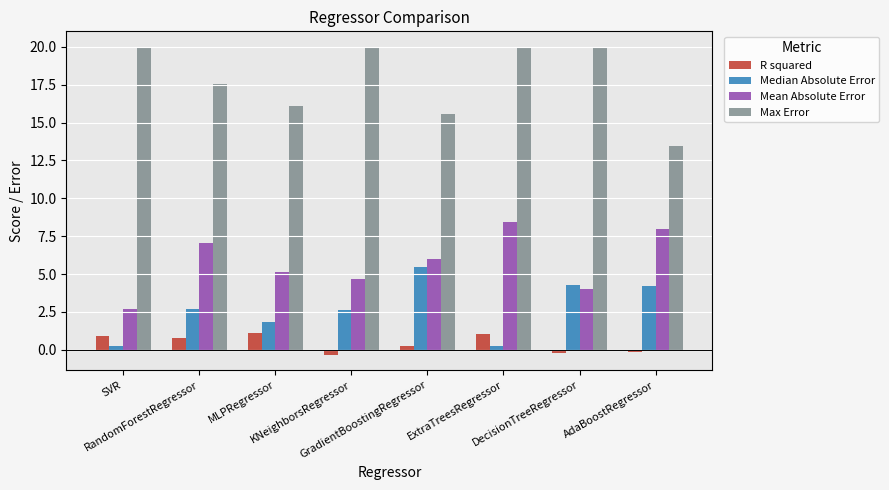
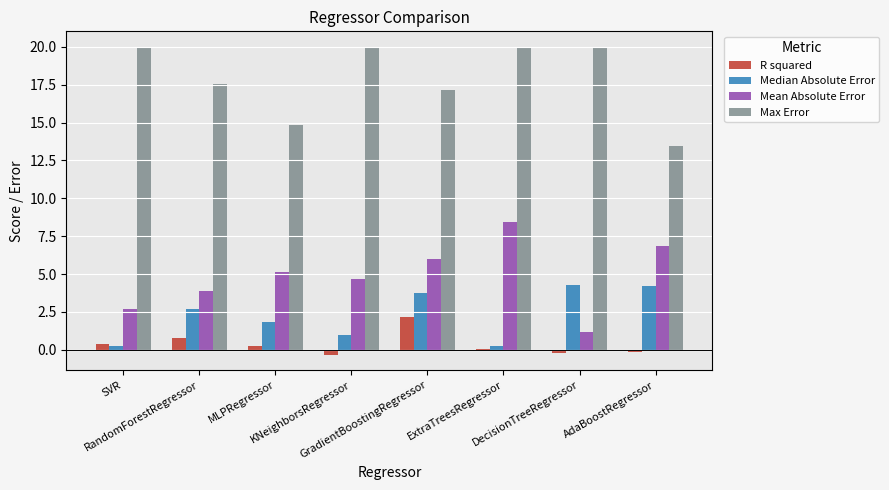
  {
    "R squared": {
-     "SVR": 0.9,
+     "SVR": 0.4,
      "RandomForestRegressor": 0.8,
-     "MLPRegressor": 1.1,
+     "MLPRegressor": 0.3,
      "KNeighborsRegressor": -0.3,
-     "GradientBoostingRegressor": 0.2,
-     "ExtraTreesRegressor": 1.0,
+     "GradientBoostingRegressor": 2.2,
+     "ExtraTreesRegressor": 0.1,
      "DecisionTreeRegressor": -0.2
    },
    "Median Absolute Error": {
      "SVR": 0.2,
      "RandomForestRegressor": 2.7,
      "MLPRegressor": 1.8,
-     "KNeighborsRegressor": 2.6,
-     "GradientBoostingRegressor": 5.4,
+     "KNeighborsRegressor": 1.0,
+     "GradientBoostingRegressor": 3.8,
      "ExtraTreesRegressor": 0.3,
      "DecisionTreeRegressor": 4.3,
      "AdaBoostRegressor": 4.2
    },
    "Mean Absolute Error": {
      "SVR": 2.7,
-     "RandomForestRegressor": 7.1,
+     "RandomForestRegressor": 3.9,
      "MLPRegressor": 5.1,
      "KNeighborsRegressor": 4.7,
      "GradientBoostingRegressor": 6.0,
      "ExtraTreesRegressor": 8.4,
-     "DecisionTreeRegressor": 4.0,
-     "AdaBoostRegressor": 8.0
+     "DecisionTreeRegressor": 1.2,
+     "AdaBoostRegressor": 6.8
    },
    "Max Error": {
      "SVR": 19.9,
      "RandomForestRegressor": 17.5,
-     "MLPRegressor": 16.1,
+     "MLPRegressor": 14.8,
      "KNeighborsRegressor": 20.0,
-     "GradientBoostingRegressor": 15.6,
+     "GradientBoostingRegressor": 17.2,
      "ExtraTreesRegressor": 20.0,
      "DecisionTreeRegressor": 20.0,
      "AdaBoostRegressor": 13.4
    }
  }
